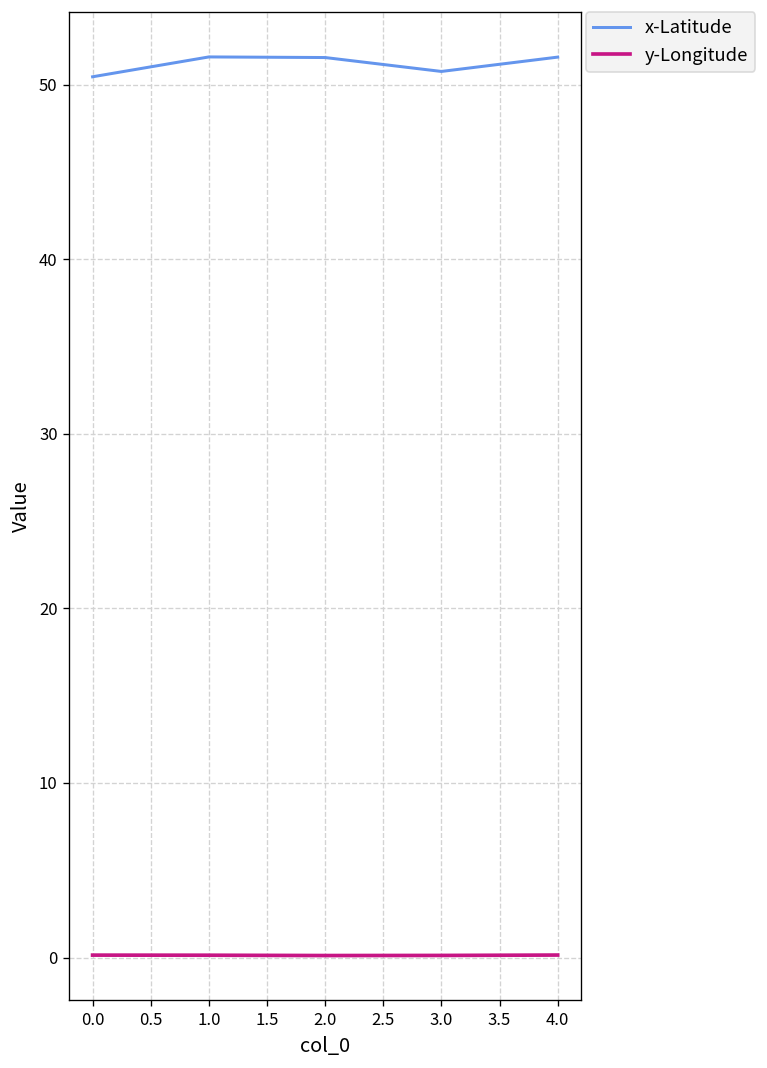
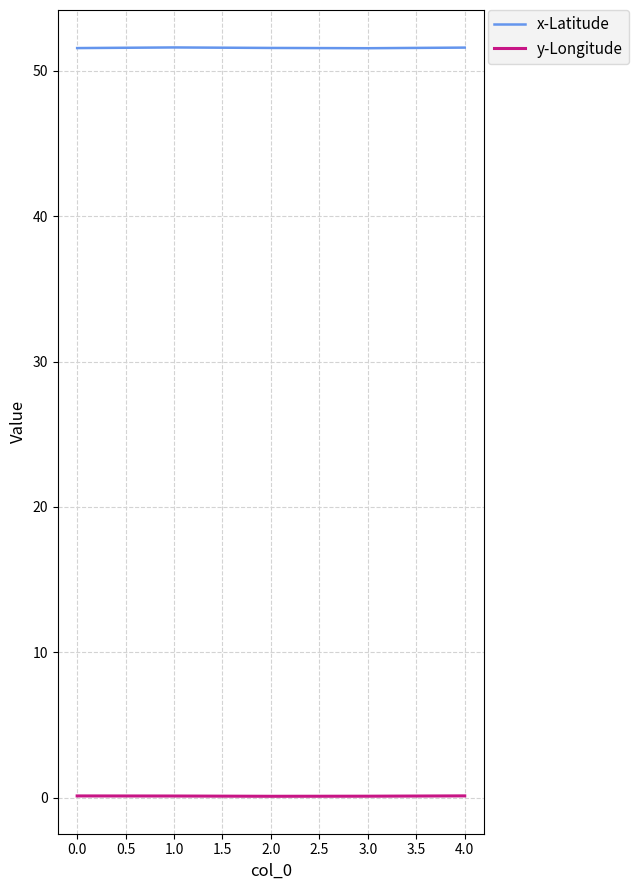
  {
    "x-Latitude": {
-     "0.0": 50.4,
+     "0.0": 51.5,
      "1.0": 51.6,
      "2.0": 51.6,
-     "3.0": 50.8,
+     "3.0": 51.5,
      "4.0": 51.6
    },
    "y-Longitude": {
      "0.0": 0.1,
      "1.0": 0.1,
      "2.0": 0.1,
      "3.0": 0.1,
      "4.0": 0.1
    }
  }
